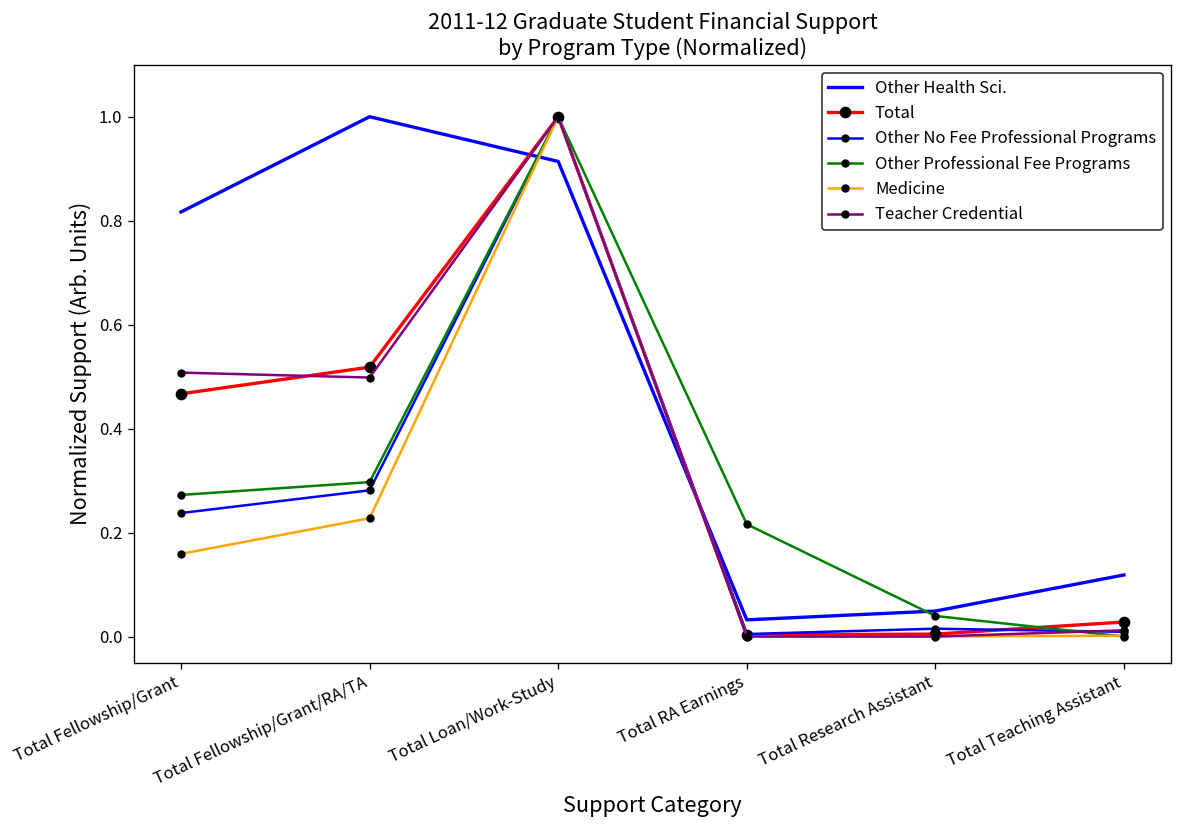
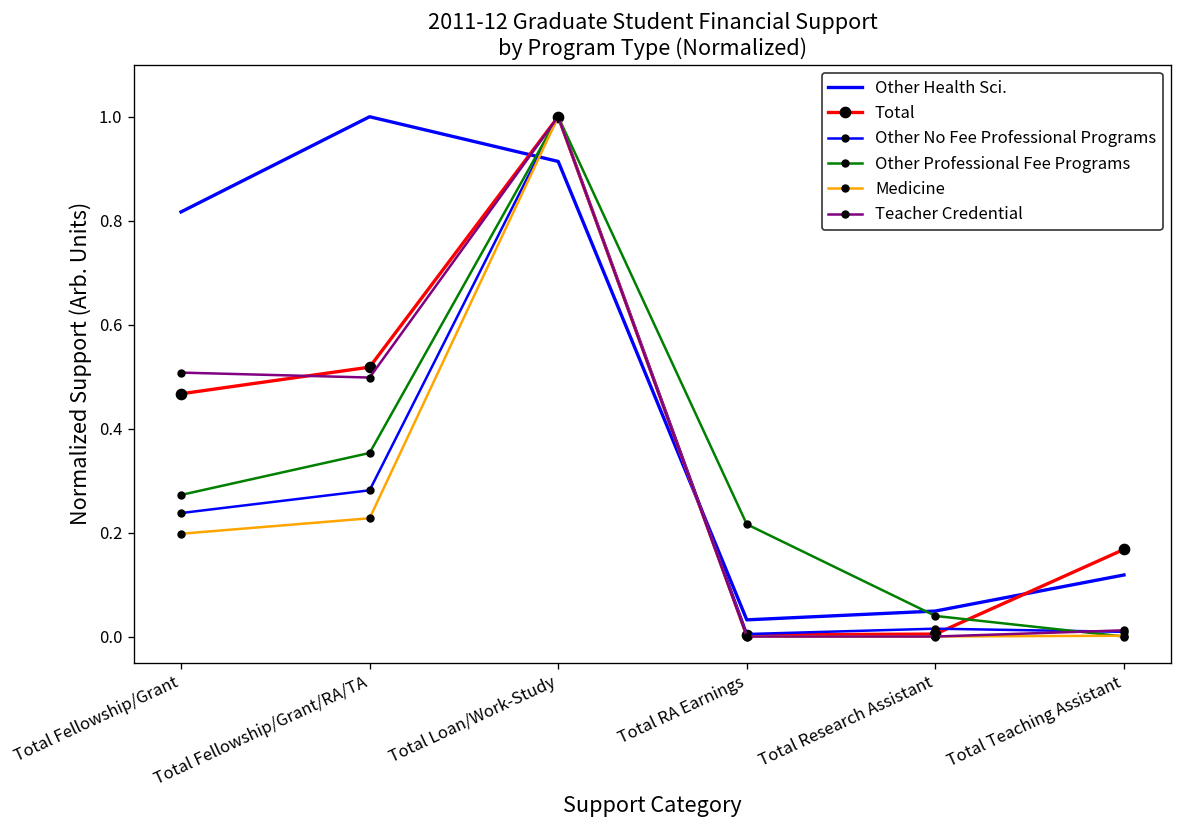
  {
    "Total": {
      "Total Fellowship/Grant": 0.47,
      "Total Fellowship/Grant/RA/TA": 0.52,
-     "Total Teaching Assistant": 0.03
+     "Total Teaching Assistant": 0.17
    },
    "Other Professional Fee Programs": {
      "Total Fellowship/Grant": 0.27,
-     "Total Fellowship/Grant/RA/TA": 0.30,
+     "Total Fellowship/Grant/RA/TA": 0.35,
      "Total RA Earnings": 0.22,
      "Total Research Assistant": 0.04
    },
    "Medicine": {
-     "Total Fellowship/Grant": 0.16,
+     "Total Fellowship/Grant": 0.20,
      "Total Fellowship/Grant/RA/TA": 0.23
    },
    "Teacher Credential": {
      "Total Fellowship/Grant": 0.51,
      "Total Fellowship/Grant/RA/TA": 0.50
    }
  }
